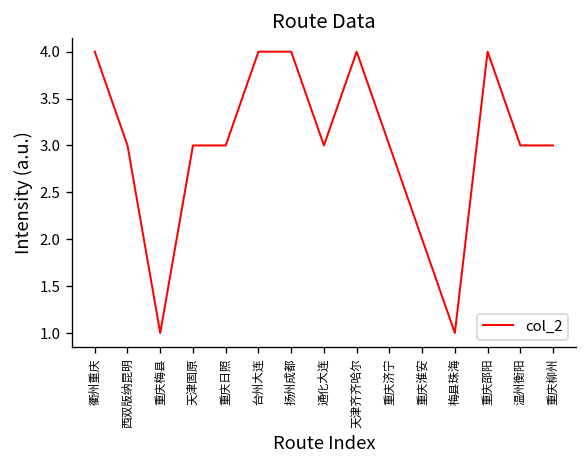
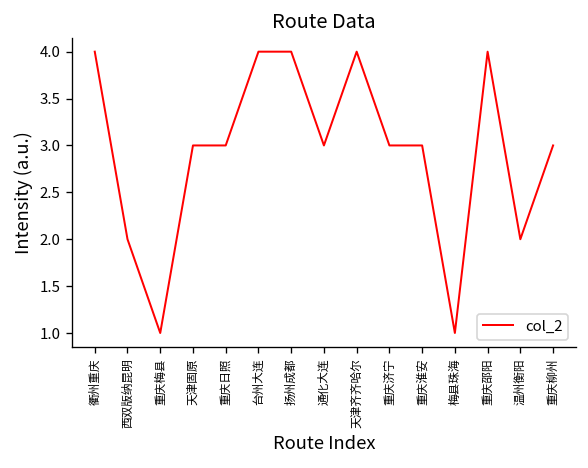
  {
    "衢州重庆": 4,
-   "西双版纳昆明": 3,
+   "西双版纳昆明": 2,
    "重庆梅县": 1,
    "天津固原": 3,
    "重庆日照": 3,
    "台州大连": 4,
    "扬州成都": 4,
    "通化大连": 3,
    "天津齐齐哈尔": 4,
    "重庆济宁": 3,
-   "重庆淮安": 2,
+   "重庆淮安": 3,
    "梅县珠海": 1,
    "重庆邵阳": 4,
-   "温州衡阳": 3,
+   "温州衡阳": 2,
    "重庆柳州": 3
  }
